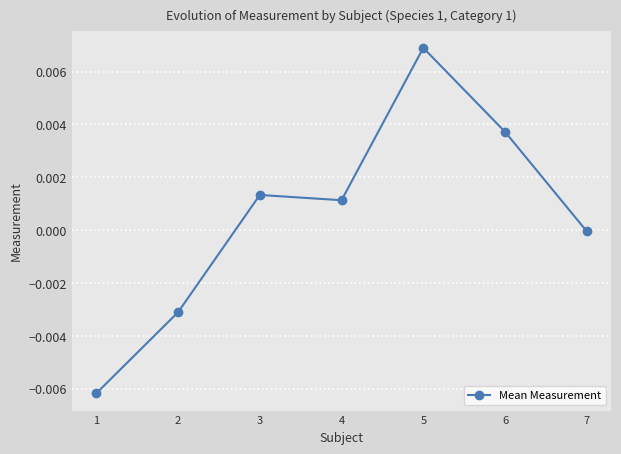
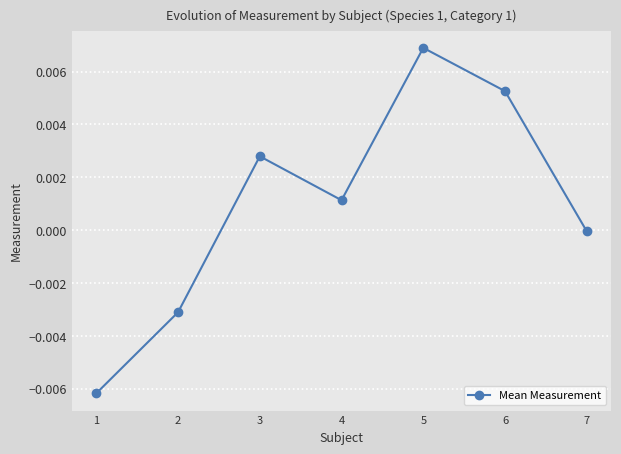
  {
    "1": -0.0062,
    "2": -0.0031,
-   "3": 0.0013,
+   "3": 0.0028,
    "4": 0.0011,
    "5": 0.0069,
-   "6": 0.0037,
+   "6": 0.0053,
    "7": 0.0000
  }
